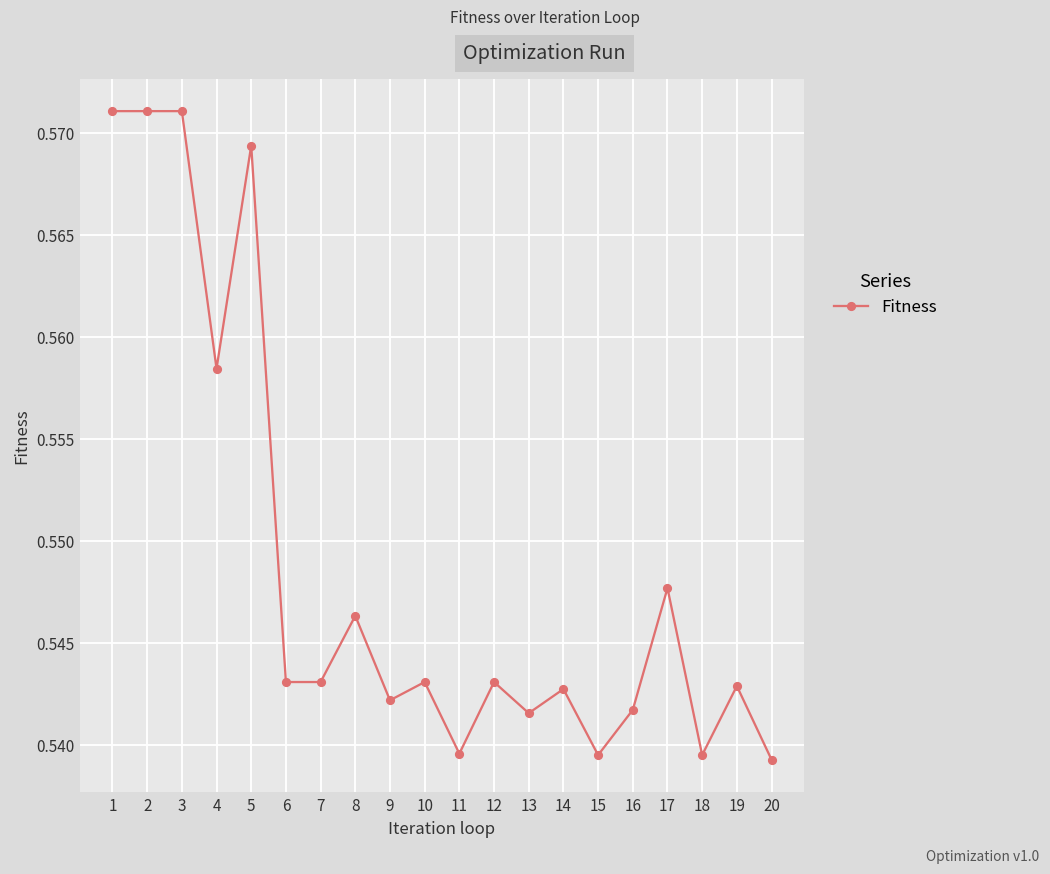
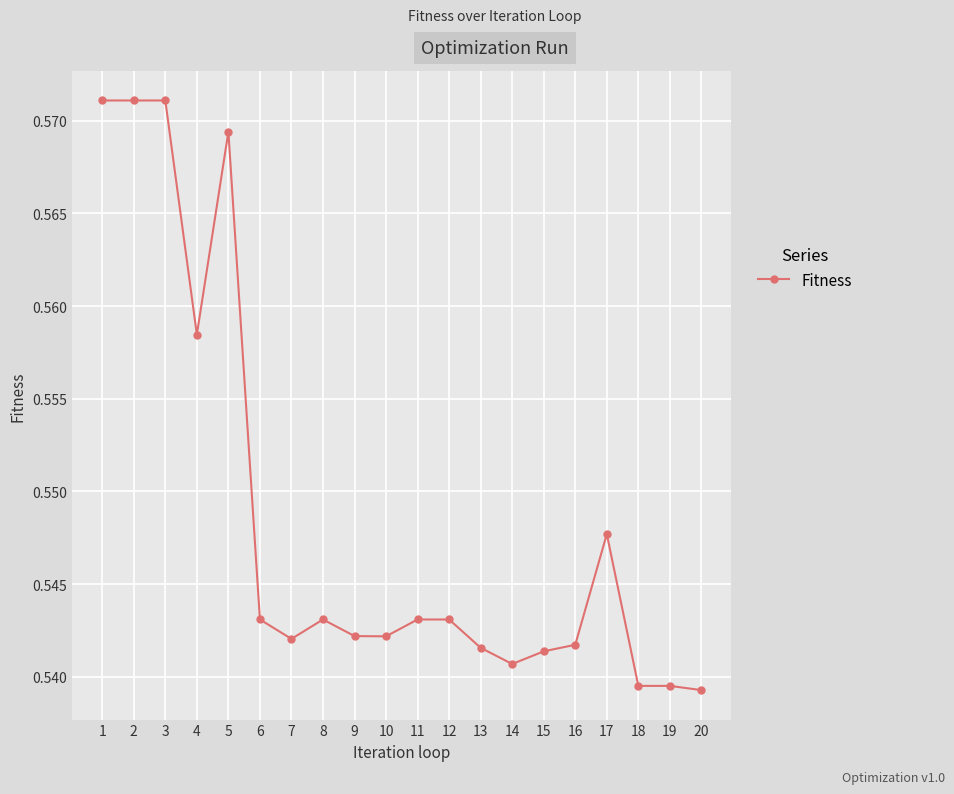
  {
    "1": 0.5711,
    "2": 0.5711,
    "3": 0.5711,
    "4": 0.5585,
    "5": 0.5694,
    "6": 0.5431,
-   "7": 0.5431,
-   "8": 0.5463,
+   "7": 0.5420,
+   "8": 0.5431,
    "9": 0.5422,
-   "10": 0.5431,
-   "11": 0.5396,
+   "10": 0.5422,
+   "11": 0.5431,
    "12": 0.5431,
    "13": 0.5416,
-   "14": 0.5428,
-   "15": 0.5395,
+   "14": 0.5407,
+   "15": 0.5414,
    "16": 0.5417,
    "17": 0.5477,
    "18": 0.5395,
-   "19": 0.5429,
+   "19": 0.5395,
    "20": 0.5393
  }
